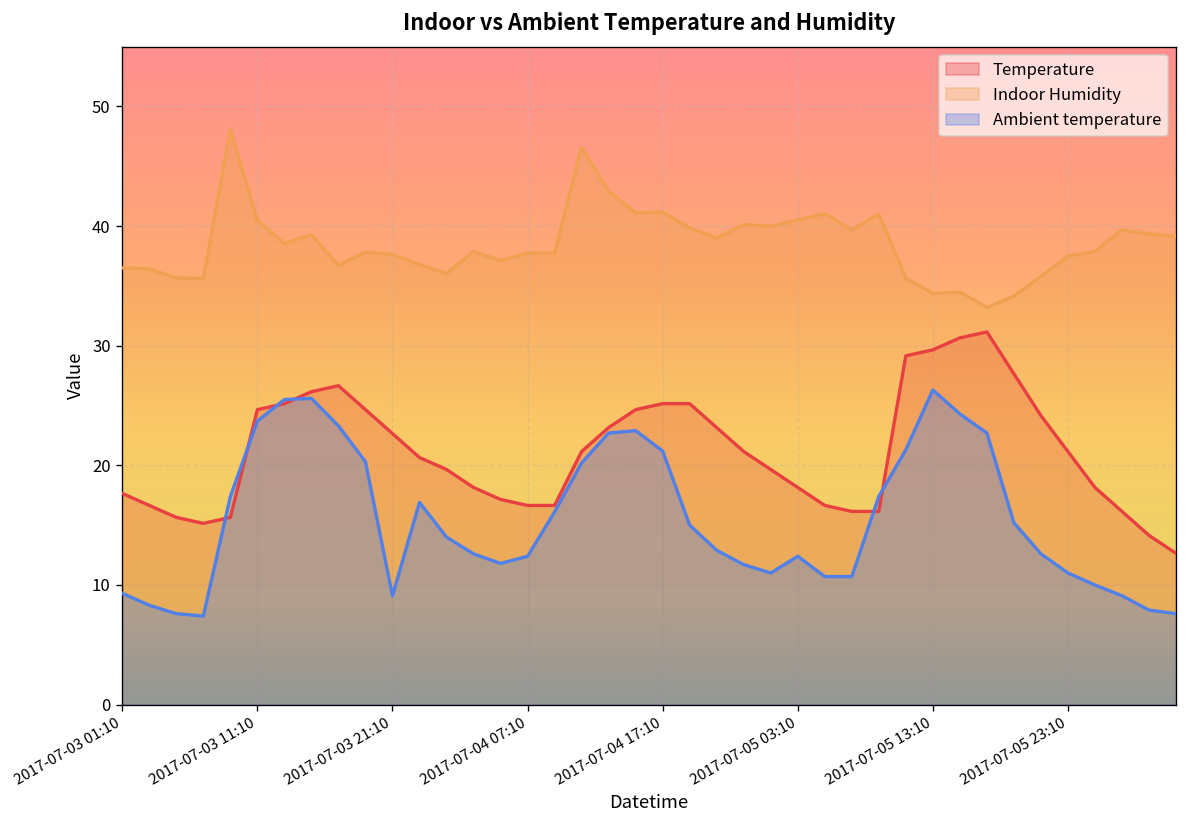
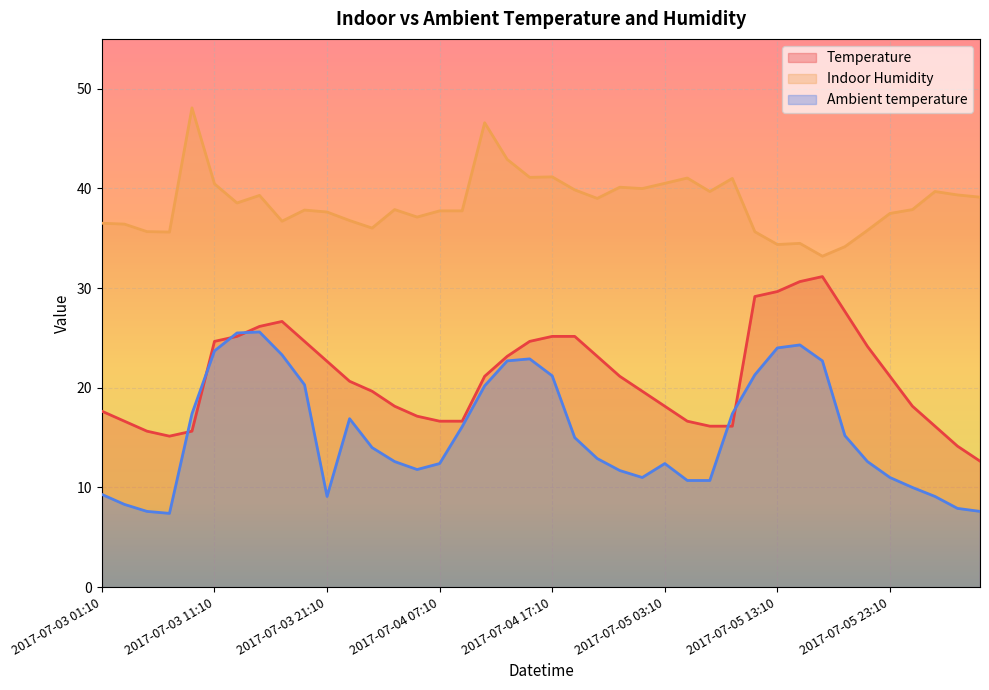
  {
    "Ambient temperature": {
      "2017-07-03 01:10": 9,
      "2017-07-03 11:10": 24,
      "2017-07-03 21:10": 9,
      "2017-07-04 07:10": 12,
      "2017-07-04 17:10": 21,
      "2017-07-05 03:10": 12,
-     "2017-07-05 13:10": 26,
+     "2017-07-05 13:10": 24,
      "2017-07-05 23:10": 11
    }
  }
